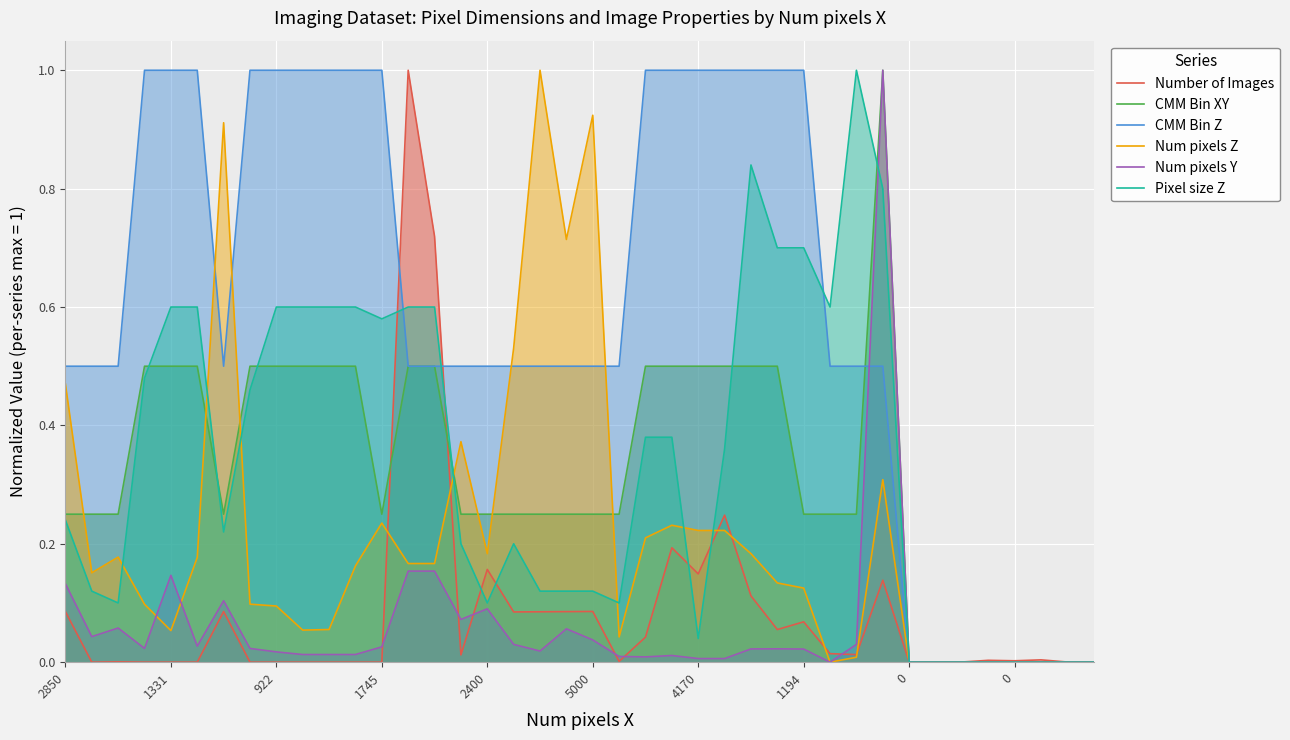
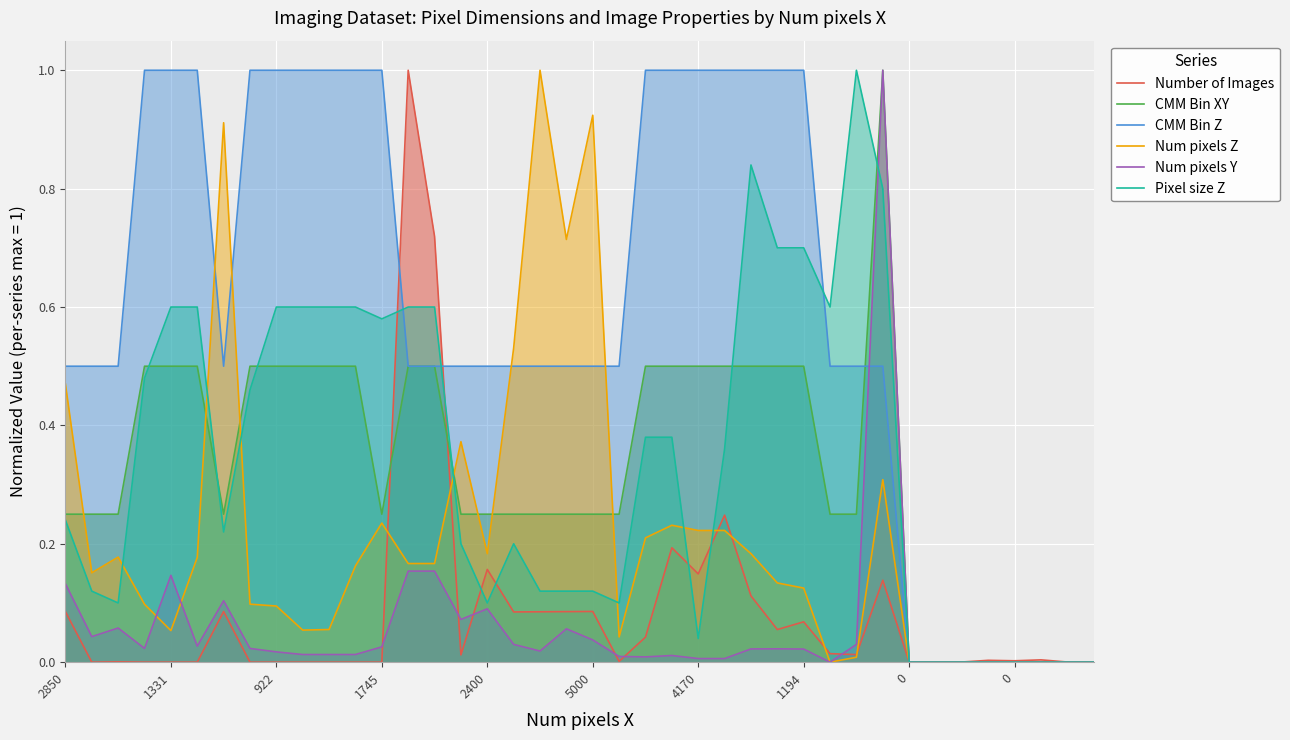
  {
    "Number of Images": {
      "2850": 0.09,
      "1331": 0.00,
      "922": 0.00,
      "1745": 0.00,
      "2400": 0.16,
      "5000": 0.09,
      "4170": 0.15,
      "1194": 0.07
    },
    "CMM Bin XY": {
      "2850": 0.25,
      "1331": 0.50,
      "922": 0.50,
      "1745": 0.25,
      "2400": 0.25,
      "5000": 0.25,
      "4170": 0.50,
-     "1194": 0.25
+     "1194": 0.50
    },
    "CMM Bin Z": {
      "2850": 0.50,
      "1331": 1.00,
      "922": 1.00,
      "1745": 1.00,
      "2400": 0.50,
      "5000": 0.50,
      "4170": 1.00,
      "1194": 1.00
    },
    "Num pixels Z": {
      "2850": 0.47,
      "1331": 0.05,
      "922": 0.09,
      "1745": 0.24,
      "2400": 0.18,
      "5000": 0.92,
      "4170": 0.22,
      "1194": 0.13
    },
    "Num pixels Y": {
      "2850": 0.13,
      "1331": 0.15,
      "922": 0.02,
      "1745": 0.03,
      "2400": 0.09,
      "5000": 0.04,
      "4170": 0.01,
      "1194": 0.02
    },
    "Pixel size Z": {
      "2850": 0.24,
      "1331": 0.60,
      "922": 0.60,
      "1745": 0.58,
      "2400": 0.10,
      "5000": 0.12,
      "4170": 0.04,
      "1194": 0.70
    }
  }
